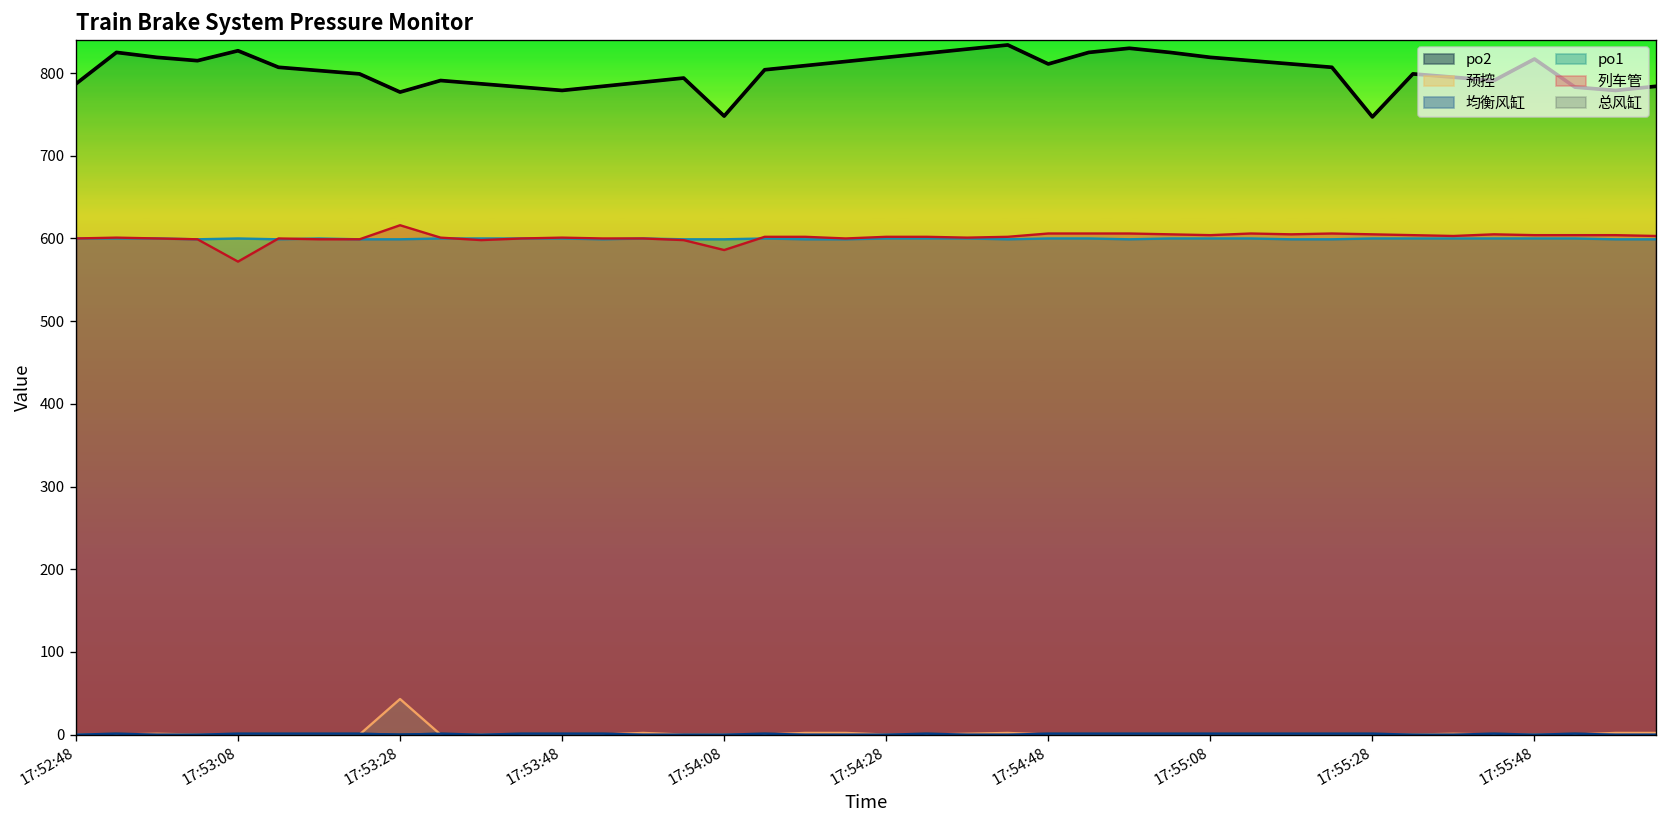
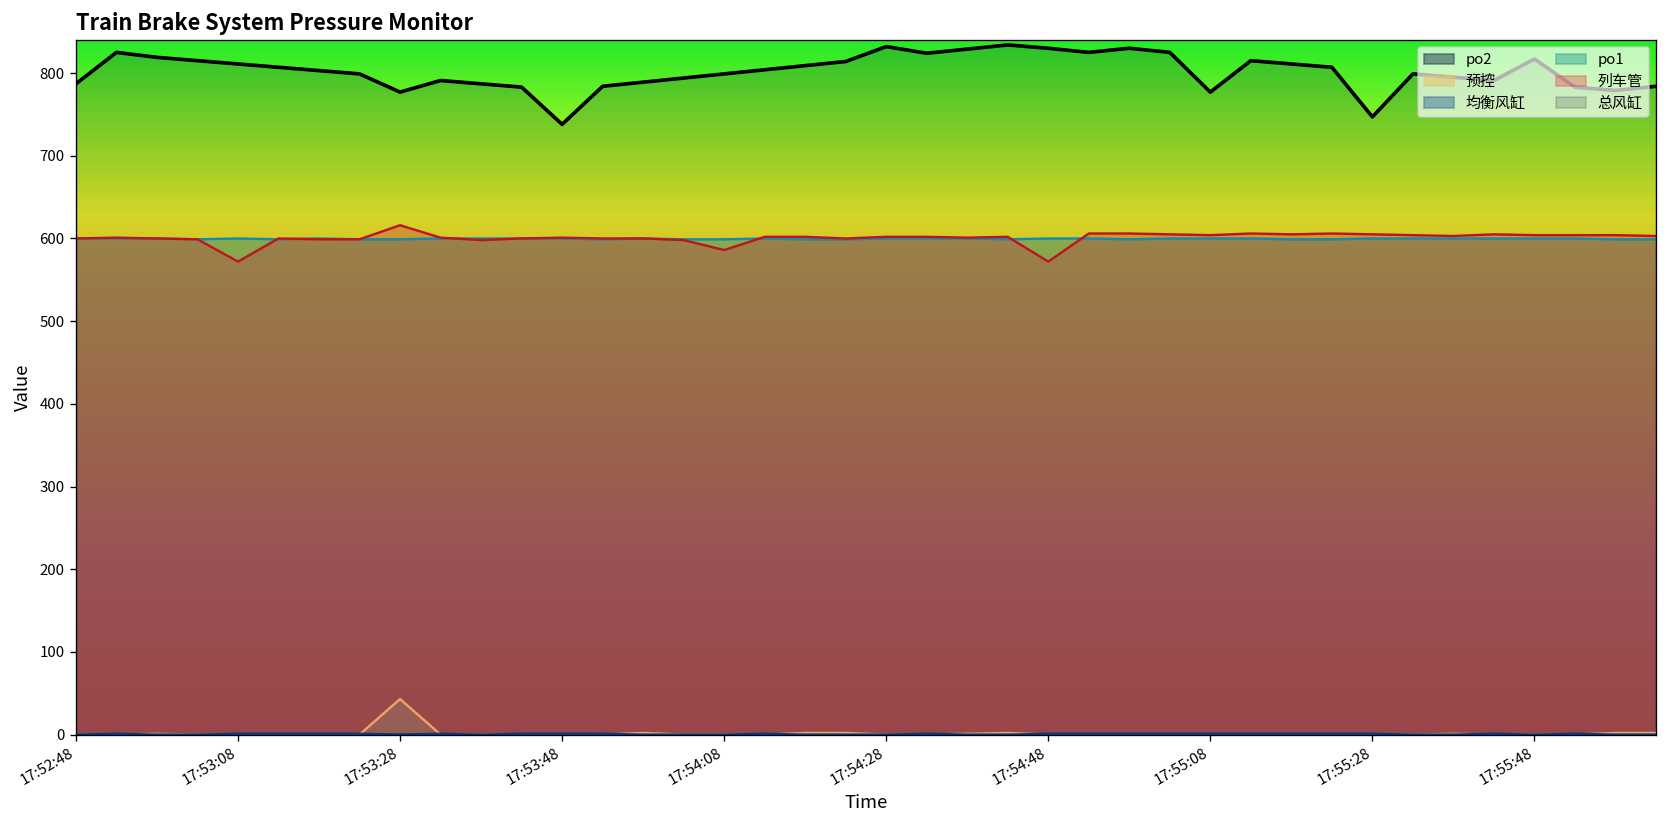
  {
    "预控": {
      "17:53:28": 40
    },
    "列车管": {
      "17:53:08": 570,
      "17:53:28": 620,
      "17:54:08": 590,
-     "17:54:48": 610,
+     "17:54:48": 570,
      "17:55:08": 600,
      "17:55:28": 610,
      "17:55:48": 600
    },
    "总风缸": {
      "17:52:48": 790,
-     "17:53:08": 830,
+     "17:53:08": 810,
      "17:53:28": 780,
-     "17:53:48": 780,
-     "17:54:08": 750,
-     "17:54:28": 820,
-     "17:54:48": 810,
-     "17:55:08": 820,
+     "17:53:48": 740,
+     "17:54:08": 800,
+     "17:54:28": 830,
+     "17:54:48": 830,
+     "17:55:08": 780,
      "17:55:28": 750
    }
  }
